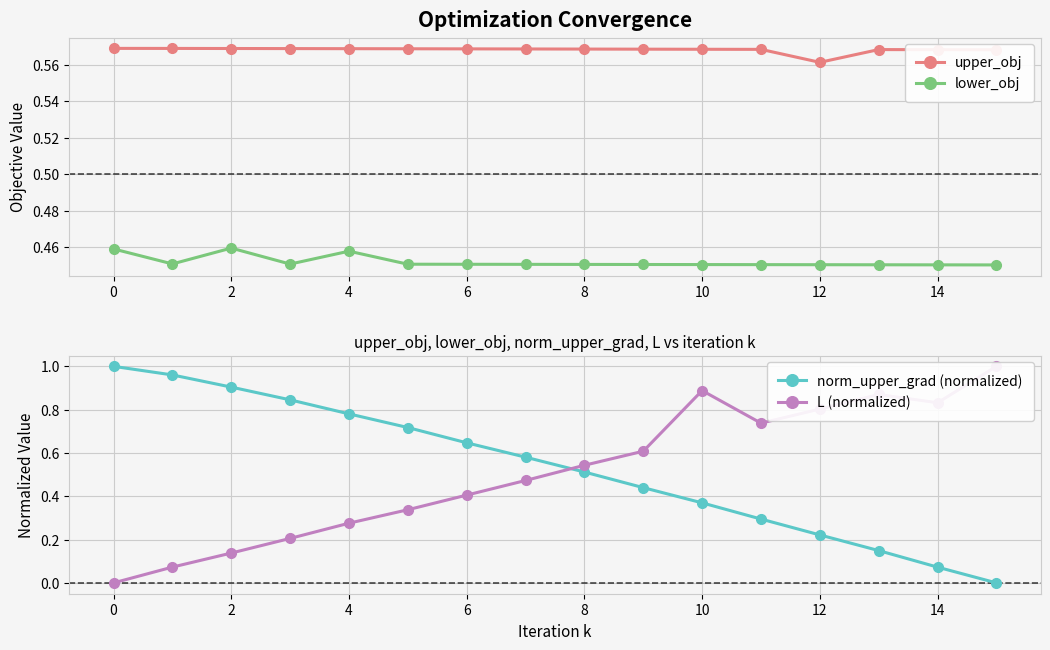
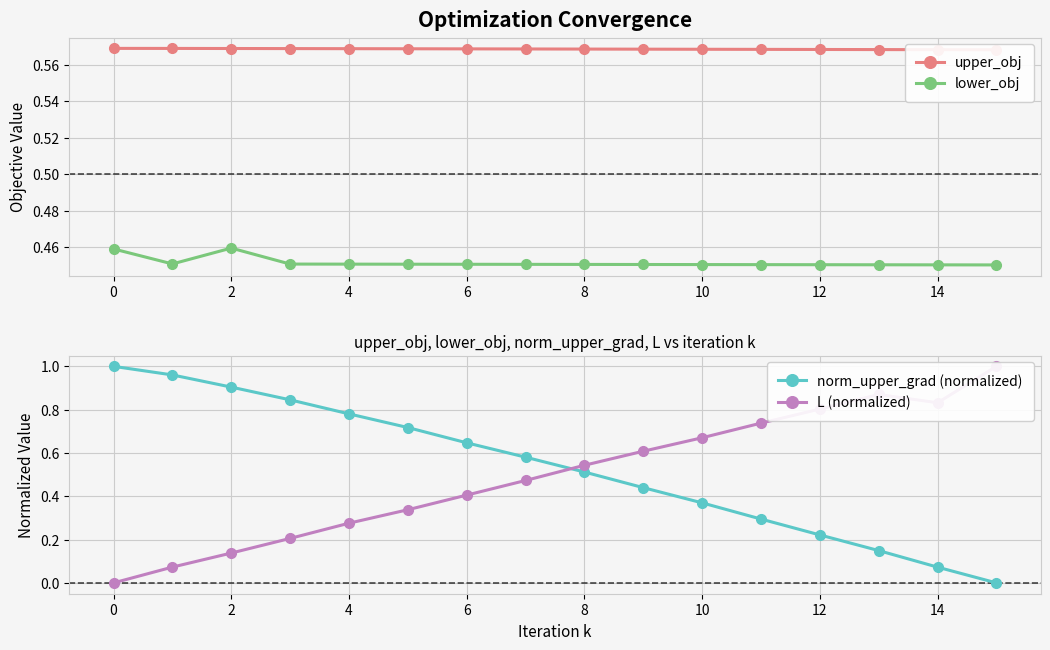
  {
    "Optimization Convergence": {
      "upper_obj": {
        "0": 0.569,
        "2": 0.569,
        "4": 0.569,
        "6": 0.569,
        "8": 0.568,
        "10": 0.568,
-       "12": 0.561
+       "12": 0.568
      },
      "lower_obj": {
        "0": 0.459,
        "2": 0.460,
-       "4": 0.458,
+       "4": 0.451,
        "6": 0.451,
        "8": 0.451,
        "10": 0.451,
        "12": 0.451,
        "14": 0.450
      }
    },
    "upper_obj, lower_obj, norm_upper_grad, L vs iteration k": {
      "norm_upper_grad (normalized)": {
        "0": 1.00,
        "2": 0.90,
        "4": 0.78,
        "6": 0.65,
        "8": 0.51,
        "10": 0.37,
        "12": 0.22,
        "14": 0.07
      },
      "L (normalized)": {
        "0": 0.00,
        "2": 0.14,
        "4": 0.28,
        "6": 0.41,
        "8": 0.54,
-       "10": 0.89
+       "10": 0.67
      }
    }
  }
